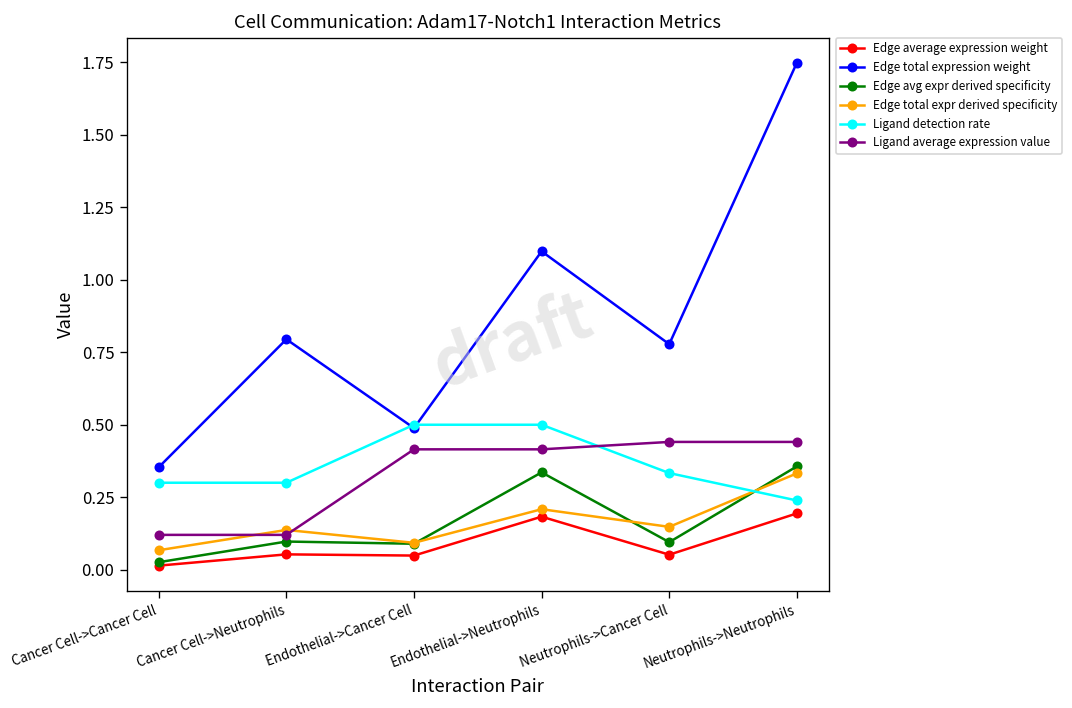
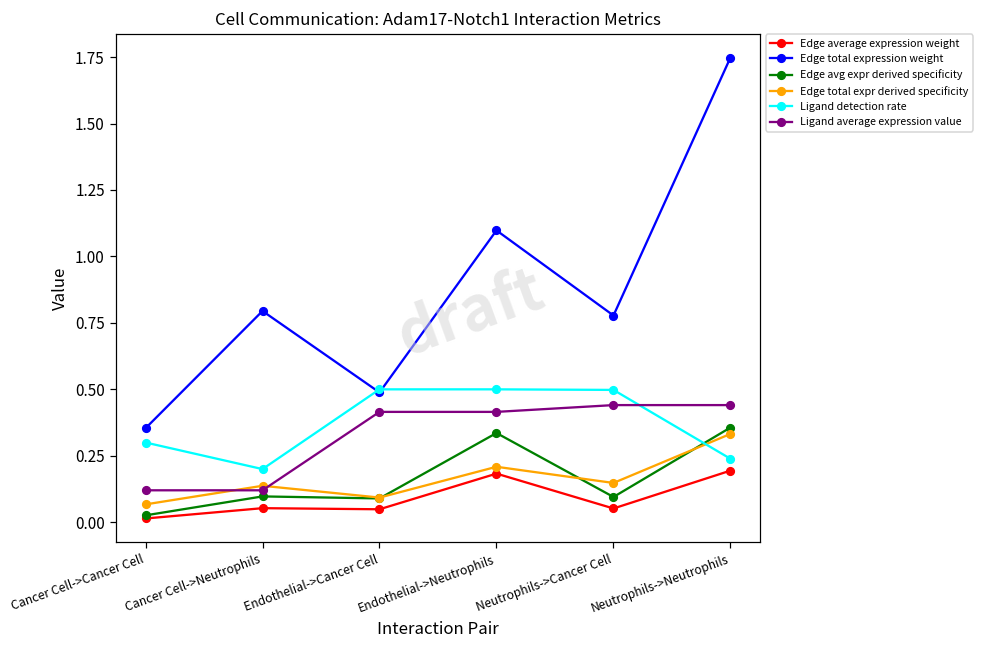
  {
    "Edge average expression weight": {
      "Cancer Cell->Cancer Cell": 0.01,
      "Cancer Cell->Neutrophils": 0.05,
      "Endothelial->Cancer Cell": 0.05,
      "Endothelial->Neutrophils": 0.18,
      "Neutrophils->Cancer Cell": 0.05,
      "Neutrophils->Neutrophils": 0.19
    },
    "Edge total expression weight": {
      "Cancer Cell->Cancer Cell": 0.35,
      "Cancer Cell->Neutrophils": 0.79,
      "Endothelial->Cancer Cell": 0.49,
      "Endothelial->Neutrophils": 1.10,
      "Neutrophils->Cancer Cell": 0.78,
      "Neutrophils->Neutrophils": 1.75
    },
    "Edge avg expr derived specificity": {
      "Cancer Cell->Cancer Cell": 0.03,
      "Cancer Cell->Neutrophils": 0.10,
      "Endothelial->Neutrophils": 0.34,
      "Neutrophils->Cancer Cell": 0.10,
      "Neutrophils->Neutrophils": 0.36
    },
    "Edge total expr derived specificity": {
      "Cancer Cell->Cancer Cell": 0.07,
      "Cancer Cell->Neutrophils": 0.14,
      "Endothelial->Neutrophils": 0.21,
      "Neutrophils->Cancer Cell": 0.15,
      "Neutrophils->Neutrophils": 0.33
    },
    "Ligand detection rate": {
      "Cancer Cell->Cancer Cell": 0.30,
-     "Cancer Cell->Neutrophils": 0.3,
+     "Cancer Cell->Neutrophils": 0.2,
      "Endothelial->Cancer Cell": 0.50,
      "Endothelial->Neutrophils": 0.50,
-     "Neutrophils->Cancer Cell": 0.33,
+     "Neutrophils->Cancer Cell": 0.50,
      "Neutrophils->Neutrophils": 0.24
    },
    "Ligand average expression value": {
      "Cancer Cell->Cancer Cell": 0.12,
      "Cancer Cell->Neutrophils": 0.12,
      "Endothelial->Cancer Cell": 0.42,
      "Endothelial->Neutrophils": 0.42,
      "Neutrophils->Cancer Cell": 0.44,
      "Neutrophils->Neutrophils": 0.44
    }
  }
